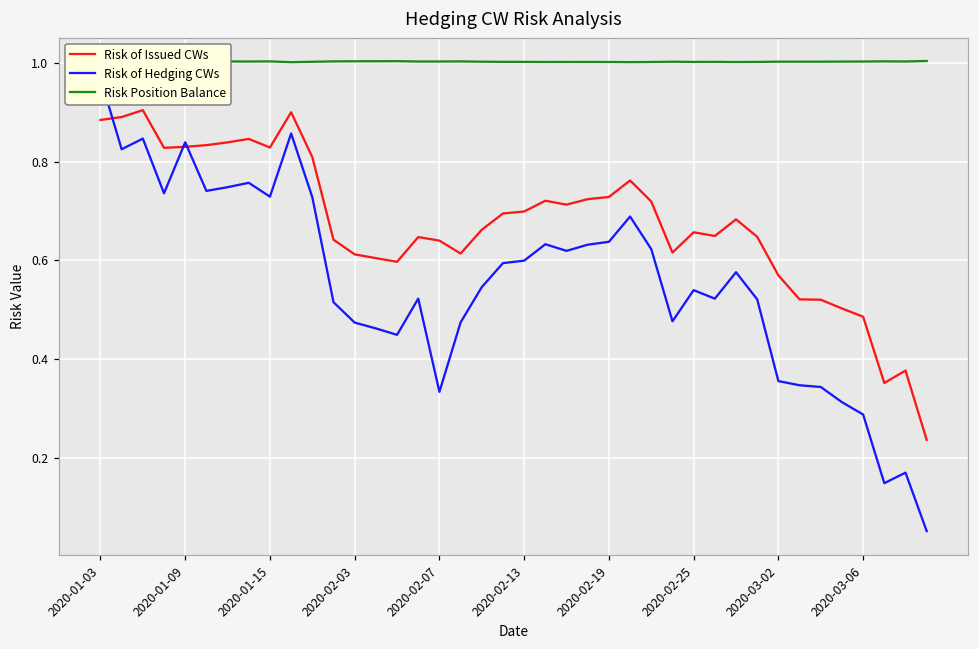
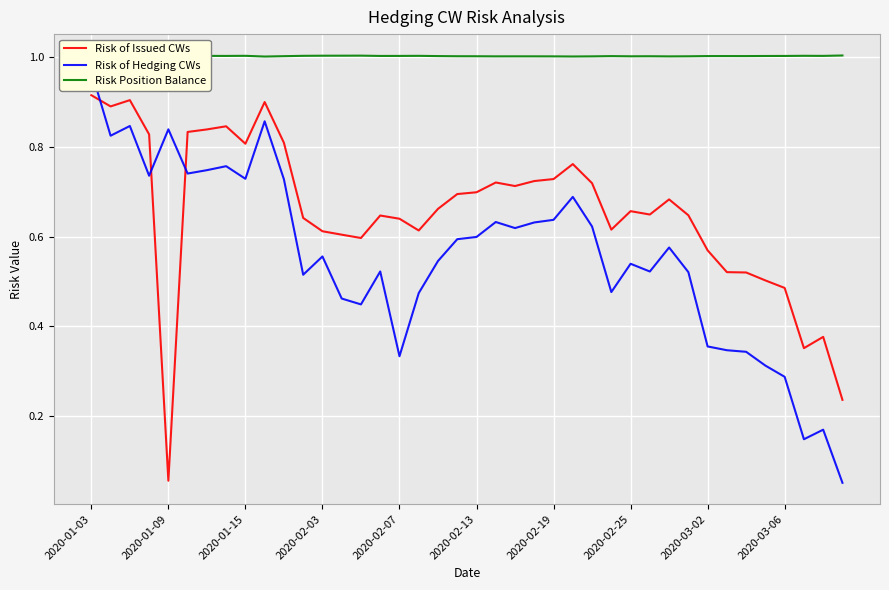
  {
    "Risk of Issued CWs": {
-     "2020-01-03": 0.88,
-     "2020-01-09": 0.83,
-     "2020-01-15": 0.83,
+     "2020-01-03": 0.92,
+     "2020-01-09": 0.06,
+     "2020-01-15": 0.81,
      "2020-02-03": 0.61,
      "2020-02-07": 0.64,
      "2020-02-13": 0.70,
      "2020-02-19": 0.73,
      "2020-02-25": 0.66,
      "2020-03-02": 0.57,
      "2020-03-06": 0.49
    },
    "Risk of Hedging CWs": {
      "2020-01-09": 0.84,
      "2020-01-15": 0.73,
-     "2020-02-03": 0.47,
+     "2020-02-03": 0.56,
      "2020-02-07": 0.33,
      "2020-02-13": 0.60,
      "2020-02-19": 0.64,
      "2020-02-25": 0.54,
      "2020-03-02": 0.36,
      "2020-03-06": 0.29
    },
    "Risk Position Balance": {
      "2020-01-15": 1.00,
      "2020-02-03": 1.00,
      "2020-02-07": 1.00,
      "2020-02-13": 1.00,
      "2020-02-19": 1.00,
      "2020-02-25": 1.00,
      "2020-03-02": 1.00,
      "2020-03-06": 1.00
    }
  }
